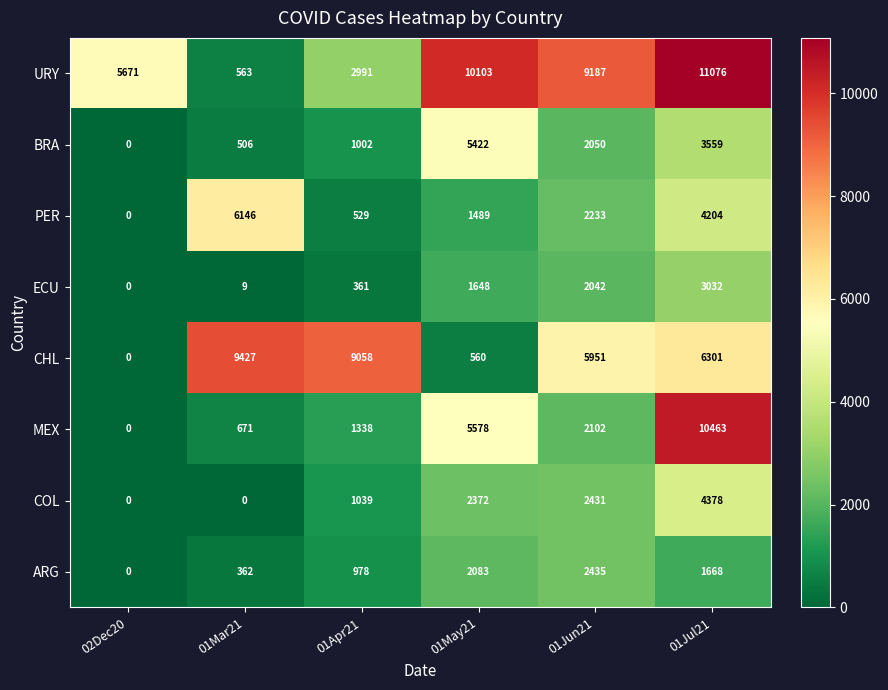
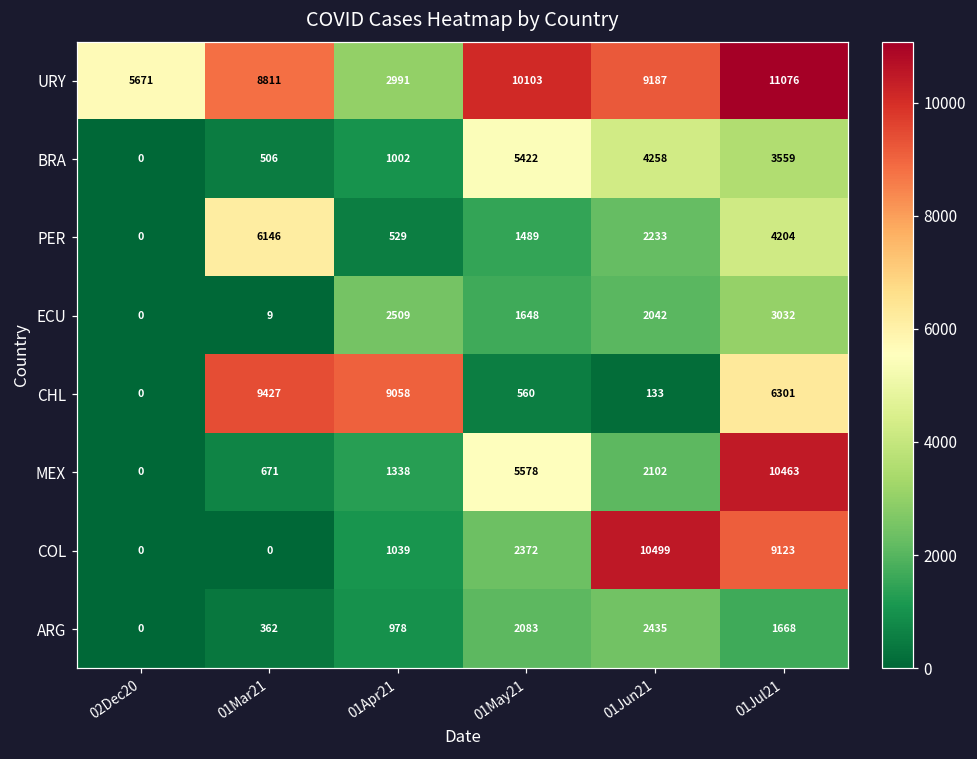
  {
    "URY": {
      "02Dec20": 5671,
-     "01Mar21": 563,
+     "01Mar21": 8811,
      "01Apr21": 2991,
      "01May21": 10103,
      "01Jun21": 9187,
      "01Jul21": 11076
    },
    "BRA": {
      "02Dec20": 0,
      "01Mar21": 506,
      "01Apr21": 1002,
      "01May21": 5422,
-     "01Jun21": 2050,
+     "01Jun21": 4258,
      "01Jul21": 3559
    },
    "PER": {
      "02Dec20": 0,
      "01Mar21": 6146,
      "01Apr21": 529,
      "01May21": 1489,
      "01Jun21": 2233,
      "01Jul21": 4204
    },
    "ECU": {
      "02Dec20": 0,
      "01Mar21": 9,
-     "01Apr21": 361,
+     "01Apr21": 2509,
      "01May21": 1648,
      "01Jun21": 2042,
      "01Jul21": 3032
    },
    "CHL": {
      "02Dec20": 0,
      "01Mar21": 9427,
      "01Apr21": 9058,
      "01May21": 560,
-     "01Jun21": 5951,
+     "01Jun21": 133,
      "01Jul21": 6301
    },
    "MEX": {
      "02Dec20": 0,
      "01Mar21": 671,
      "01Apr21": 1338,
      "01May21": 5578,
      "01Jun21": 2102,
      "01Jul21": 10463
    },
    "COL": {
      "02Dec20": 0,
      "01Mar21": 0,
      "01Apr21": 1039,
      "01May21": 2372,
-     "01Jun21": 2431,
-     "01Jul21": 4378
+     "01Jun21": 10499,
+     "01Jul21": 9123
    },
    "ARG": {
      "02Dec20": 0,
      "01Mar21": 362,
      "01Apr21": 978,
      "01May21": 2083,
      "01Jun21": 2435,
      "01Jul21": 1668
    }
  }
